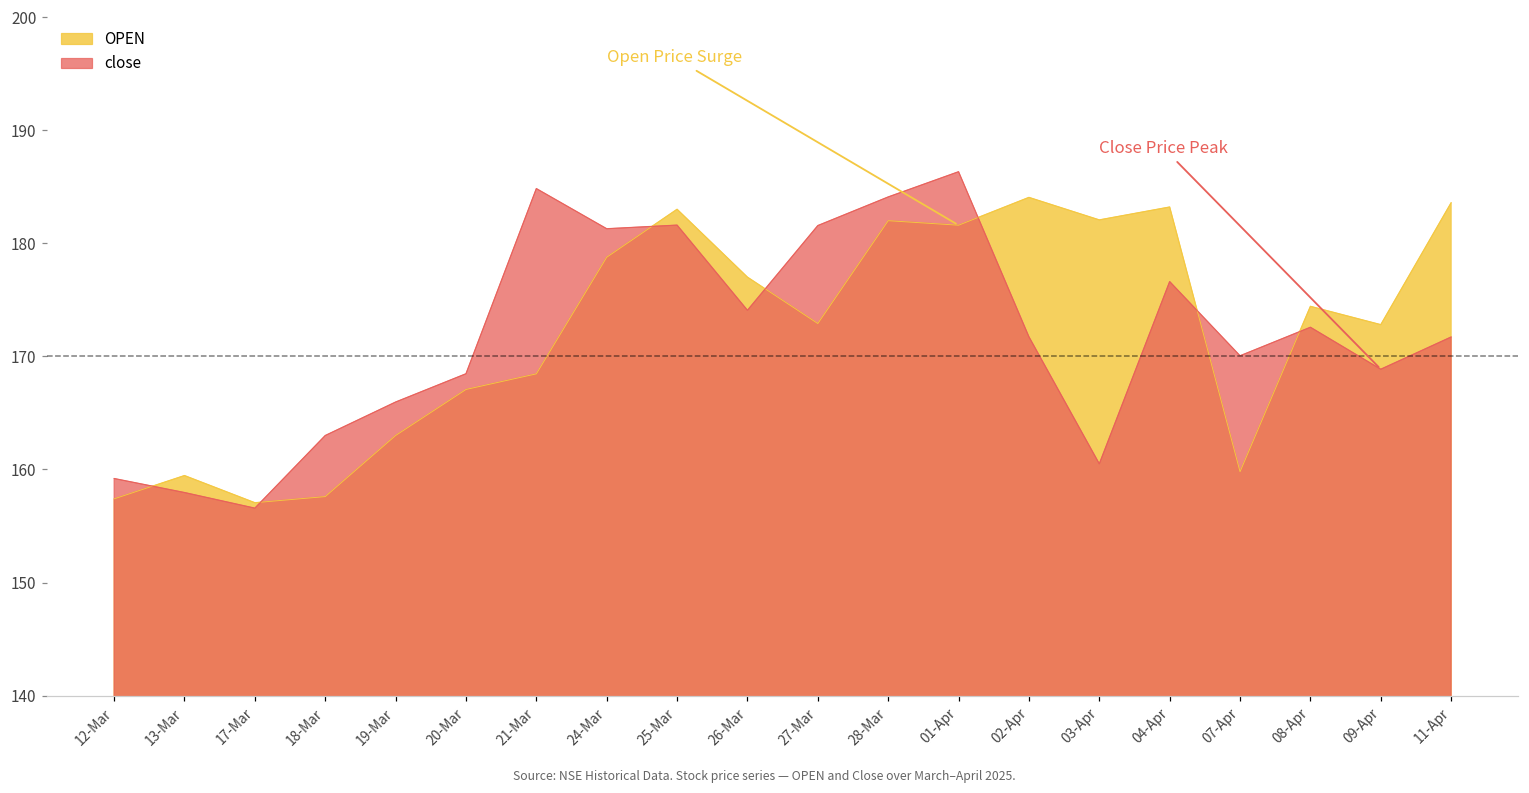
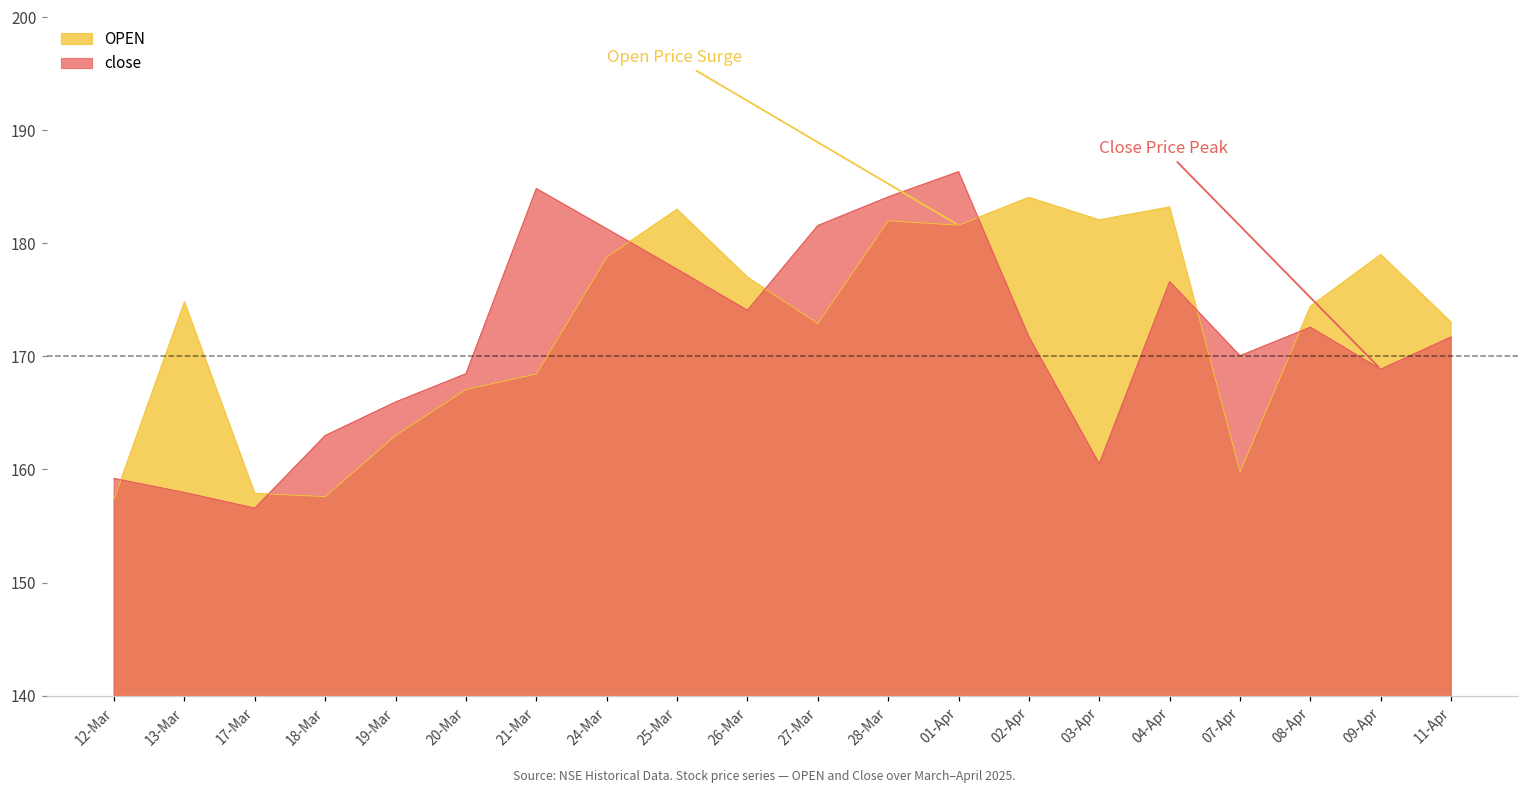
  {
    "OPEN": {
      "12-Mar": 157.4,
-     "13-Mar": 159.5,
-     "17-Mar": 157.1,
+     "13-Mar": 174.8,
+     "17-Mar": 157.9,
      "18-Mar": 157.6,
      "19-Mar": 163.0,
      "20-Mar": 167.1,
      "21-Mar": 168.5,
      "24-Mar": 178.8,
      "25-Mar": 183.0,
      "26-Mar": 177.0,
      "27-Mar": 172.9,
      "28-Mar": 182.0,
      "01-Apr": 181.6,
      "02-Apr": 184.1,
      "03-Apr": 182.1,
      "04-Apr": 183.2,
      "07-Apr": 159.8,
      "08-Apr": 174.4,
-     "09-Apr": 172.8,
-     "11-Apr": 183.6
+     "09-Apr": 179.0,
+     "11-Apr": 173.0
    },
    "close": {
      "12-Mar": 159.2,
      "13-Mar": 158.0,
      "17-Mar": 156.6,
      "18-Mar": 163.0,
      "19-Mar": 166.0,
      "20-Mar": 168.5,
      "21-Mar": 184.8,
      "24-Mar": 181.3,
-     "25-Mar": 181.6,
+     "25-Mar": 177.7,
      "26-Mar": 174.1,
      "27-Mar": 181.6,
      "28-Mar": 184.1,
      "01-Apr": 186.3,
      "02-Apr": 171.7,
      "03-Apr": 160.5,
      "04-Apr": 176.6,
      "07-Apr": 170.1,
      "08-Apr": 172.6,
      "09-Apr": 168.9,
      "11-Apr": 171.7
    }
  }
